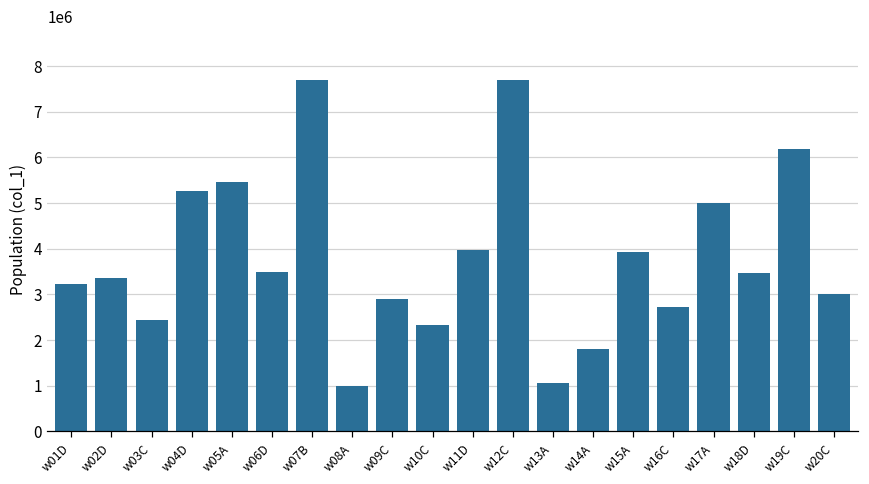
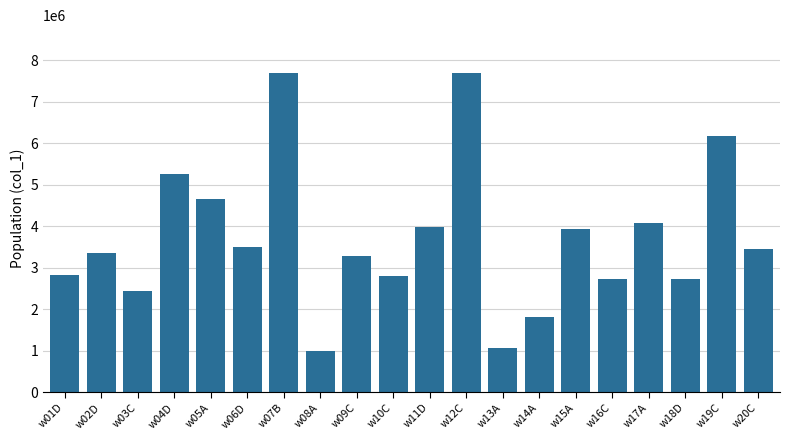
  {
-   "w01D": 3200000,
+   "w01D": 2800000,
    "w02D": 3400000,
    "w03C": 2400000,
    "w04D": 5300000,
-   "w05A": 5500000,
+   "w05A": 4700000,
    "w06D": 3500000,
    "w07B": 7700000,
    "w08A": 1000000,
-   "w09C": 2900000,
-   "w10C": 2300000,
+   "w09C": 3300000,
+   "w10C": 2800000,
    "w11D": 4000000,
    "w12C": 7700000,
    "w13A": 1100000,
    "w14A": 1800000,
    "w15A": 3900000,
    "w16C": 2700000,
-   "w17A": 5000000,
-   "w18D": 3500000,
+   "w17A": 4100000,
+   "w18D": 2700000,
    "w19C": 6200000,
-   "w20C": 3000000
+   "w20C": 3400000
  }
